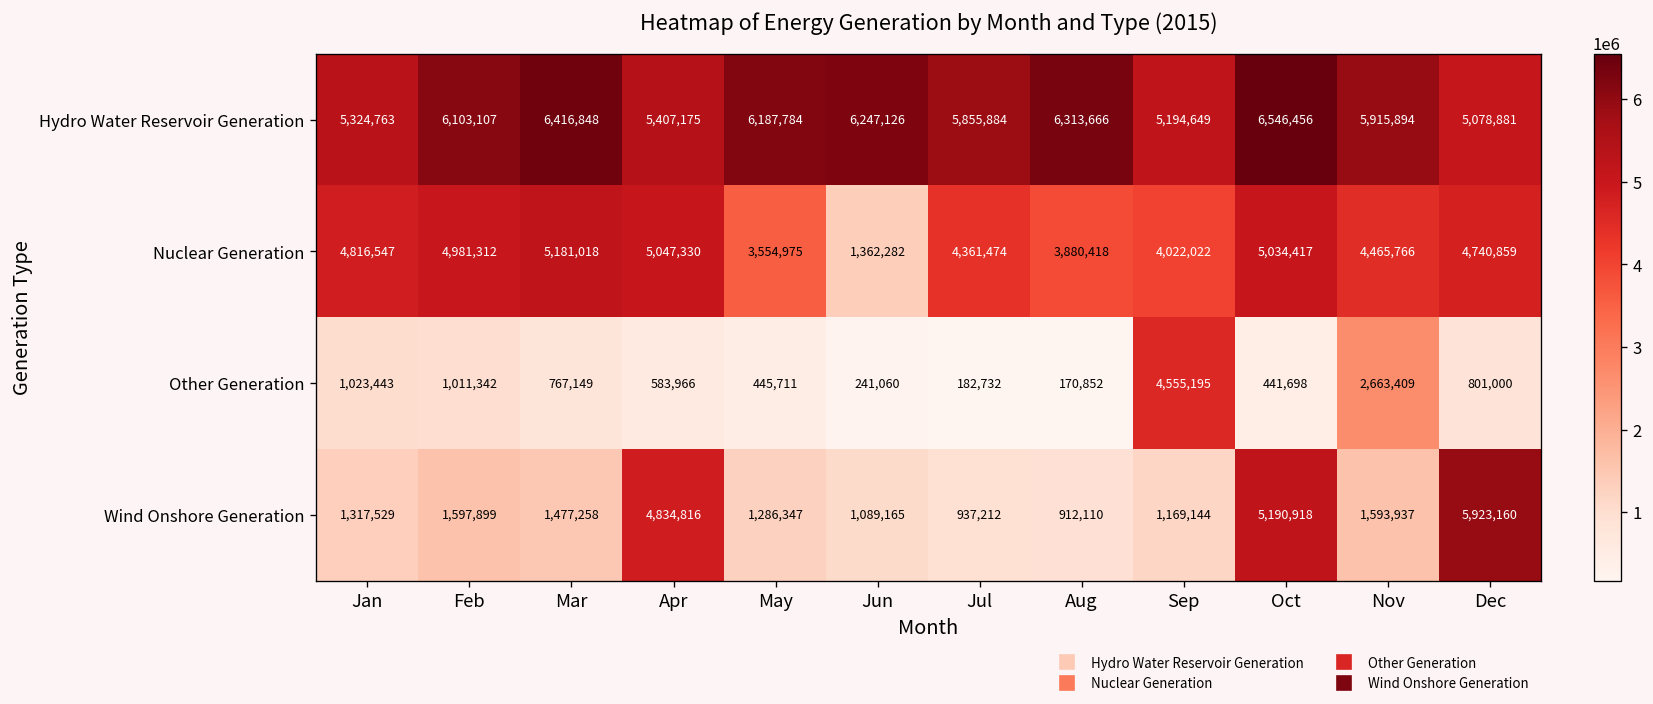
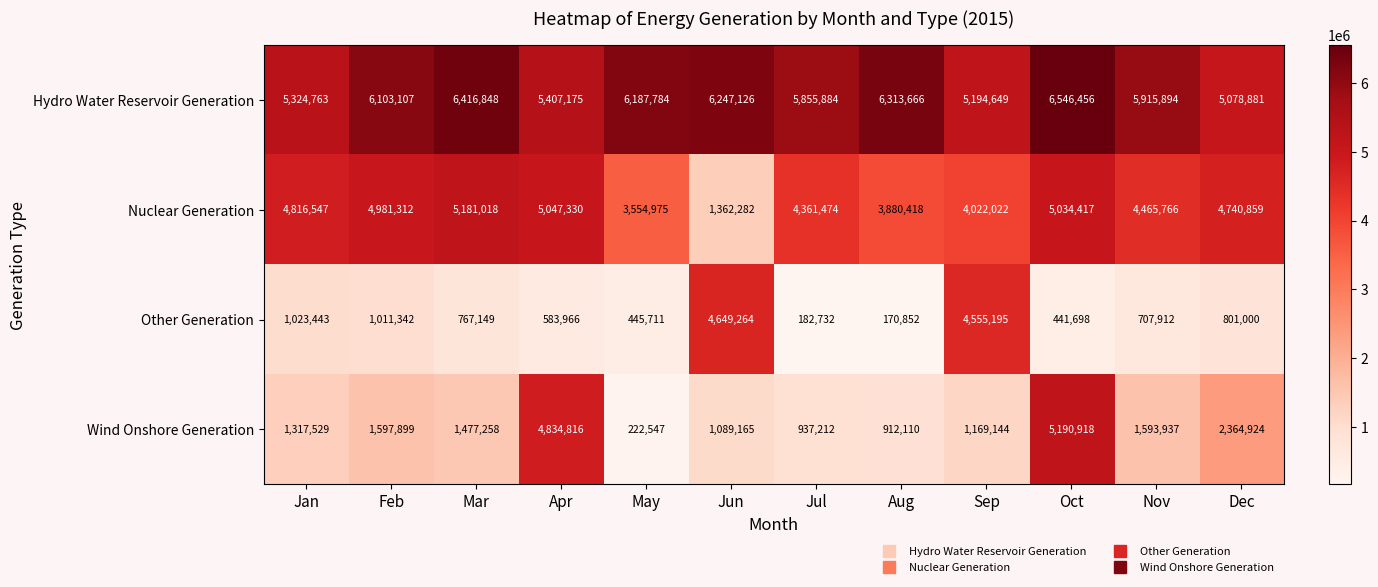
  {
    "Hydro Water Reservoir Generation": {
      "Jan": "5,324,763",
      "Feb": "6,103,107",
      "Mar": "6,416,848",
      "Apr": "5,407,175",
      "May": "6,187,784",
      "Jun": "6,247,126",
      "Jul": "5,855,884",
      "Aug": "6,313,666",
      "Sep": "5,194,649",
      "Oct": "6,546,456",
      "Nov": "5,915,894",
      "Dec": "5,078,881"
    },
    "Nuclear Generation": {
      "Jan": "4,816,547",
      "Feb": "4,981,312",
      "Mar": "5,181,018",
      "Apr": "5,047,330",
      "May": "3,554,975",
      "Jun": "1,362,282",
      "Jul": "4,361,474",
      "Aug": "3,880,418",
      "Sep": "4,022,022",
      "Oct": "5,034,417",
      "Nov": "4,465,766",
      "Dec": "4,740,859"
    },
    "Other Generation": {
      "Jan": "1,023,443",
      "Feb": "1,011,342",
      "Mar": "767,149",
      "Apr": "583,966",
      "May": "445,711",
-     "Jun": "241,060",
+     "Jun": "4,649,264",
      "Jul": "182,732",
      "Aug": "170,852",
      "Sep": "4,555,195",
      "Oct": "441,698",
-     "Nov": "2,663,409",
+     "Nov": "707,912",
      "Dec": "801,000"
    },
    "Wind Onshore Generation": {
      "Jan": "1,317,529",
      "Feb": "1,597,899",
      "Mar": "1,477,258",
      "Apr": "4,834,816",
-     "May": "1,286,347",
+     "May": "222,547",
      "Jun": "1,089,165",
      "Jul": "937,212",
      "Aug": "912,110",
      "Sep": "1,169,144",
      "Oct": "5,190,918",
      "Nov": "1,593,937",
-     "Dec": "5,923,160"
+     "Dec": "2,364,924"
    }
  }
